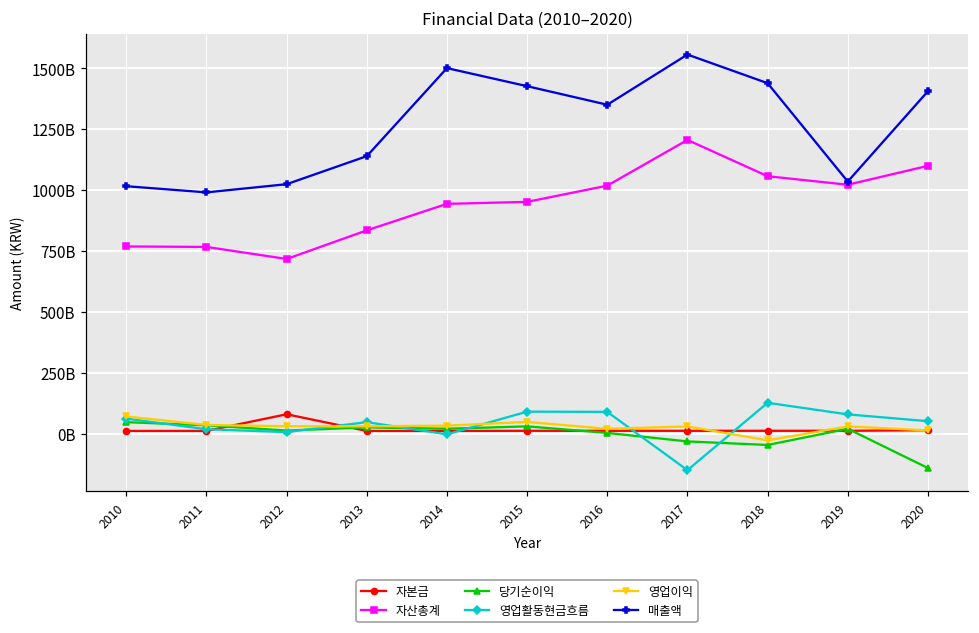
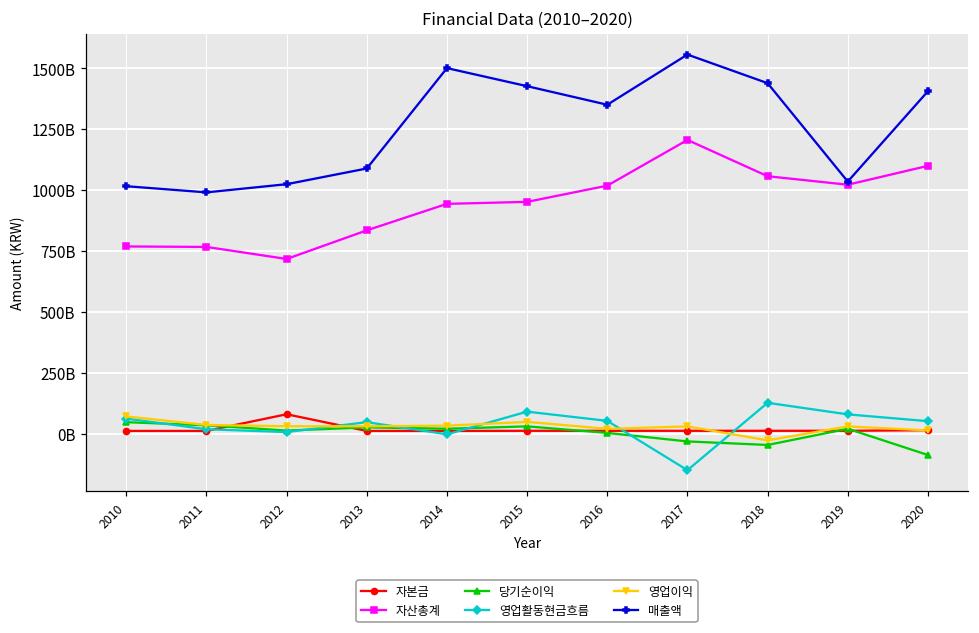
  {
    "자본금": {
      "2010": 10000000000,
      "2012": 80000000000,
      "2013": 10000000000,
      "2015": 10000000000,
      "2017": 10000000000,
      "2018": 10000000000
    },
    "자산총계": {
      "2010": 770000000000,
      "2011": 770000000000,
      "2012": 720000000000,
      "2013": 830000000000,
      "2014": 940000000000,
      "2015": 950000000000,
      "2016": 1020000000000,
      "2017": 1210000000000,
      "2018": 1060000000000,
      "2019": 1020000000000,
      "2020": 1100000000000
    },
    "당기순이익": {
      "2010": 50000000000,
      "2015": 30000000000,
      "2017": -30000000000,
      "2018": -50000000000,
-     "2020": -140000000000
+     "2020": -90000000000
    },
    "영업활동현금흐름": {
      "2013": 50000000000,
      "2014": 0,
      "2015": 90000000000,
-     "2016": 90000000000,
+     "2016": 50000000000,
      "2017": -150000000000,
      "2018": 130000000000,
      "2019": 80000000000,
      "2020": 50000000000
    },
    "영업이익": {
      "2012": 30000000000,
      "2014": 30000000000,
      "2015": 50000000000,
      "2017": 30000000000,
      "2018": -30000000000
    },
    "매출액": {
      "2010": 1020000000000,
      "2011": 990000000000,
      "2012": 1020000000000,
-     "2013": 1140000000000,
+     "2013": 1090000000000,
      "2014": 1500000000000,
      "2015": 1430000000000,
      "2016": 1350000000000,
      "2017": 1560000000000,
      "2018": 1440000000000,
      "2019": 1040000000000,
      "2020": 1410000000000
    }
  }
